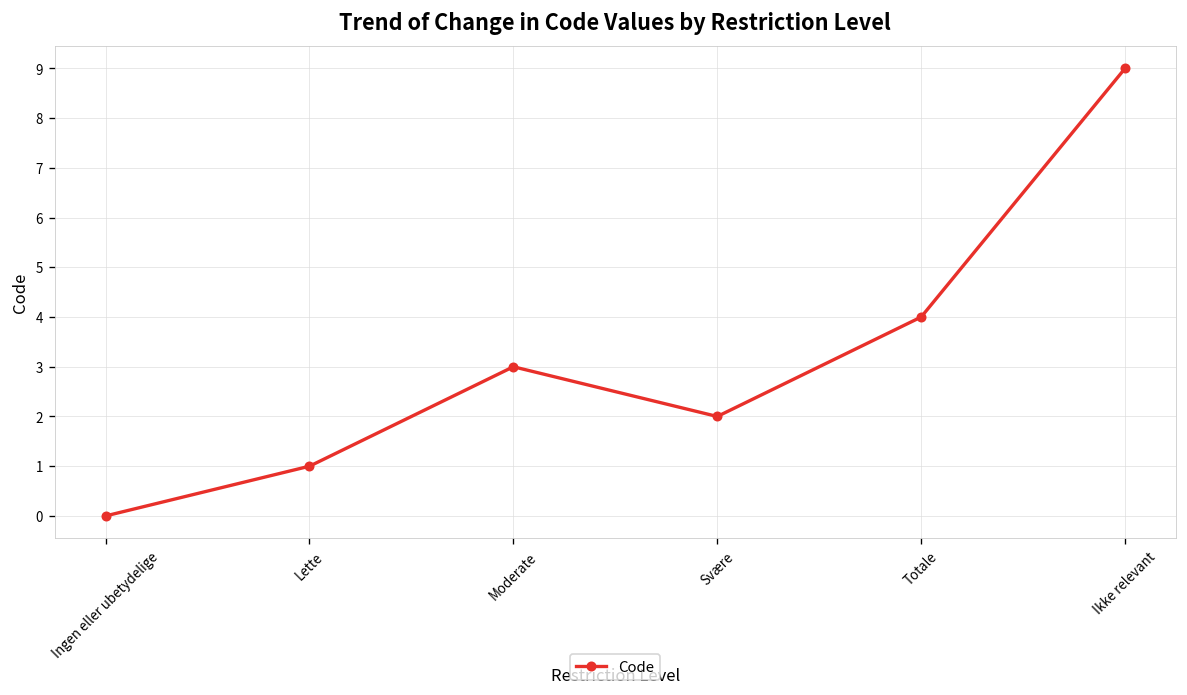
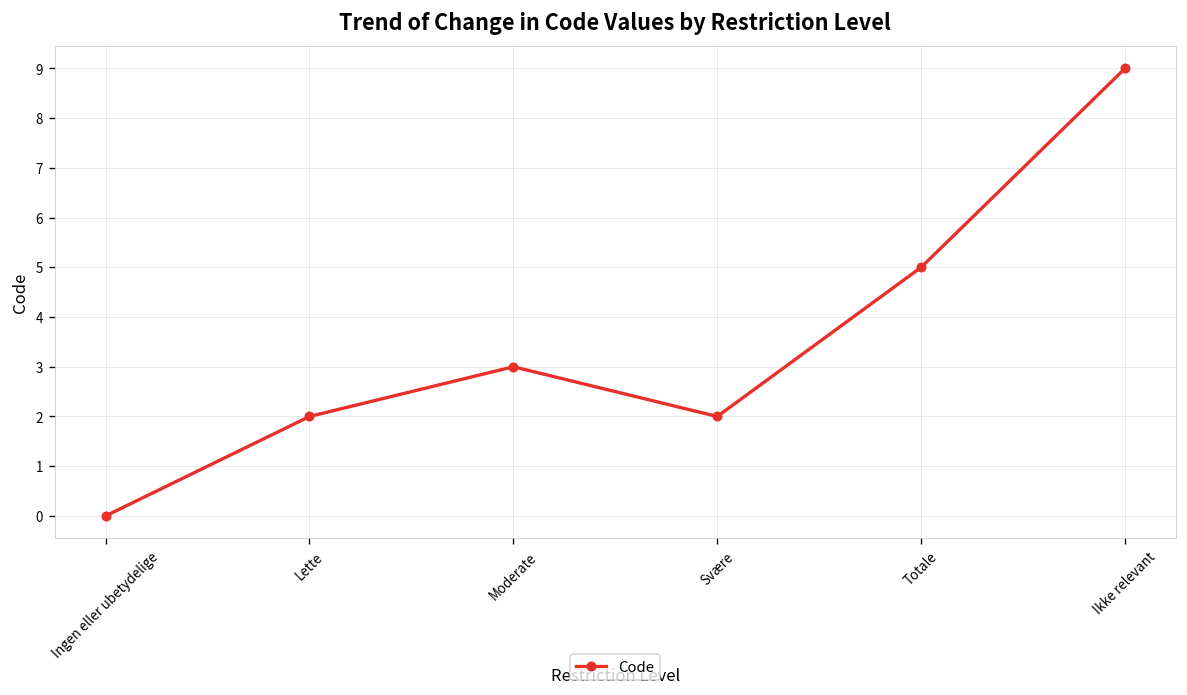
  {
    "Ingen eller ubetydelige": 0,
-   "Lette": 1,
+   "Lette": 2,
    "Moderate": 3,
    "Svære": 2,
-   "Totale": 4,
+   "Totale": 5,
    "Ikke relevant": 9
  }
